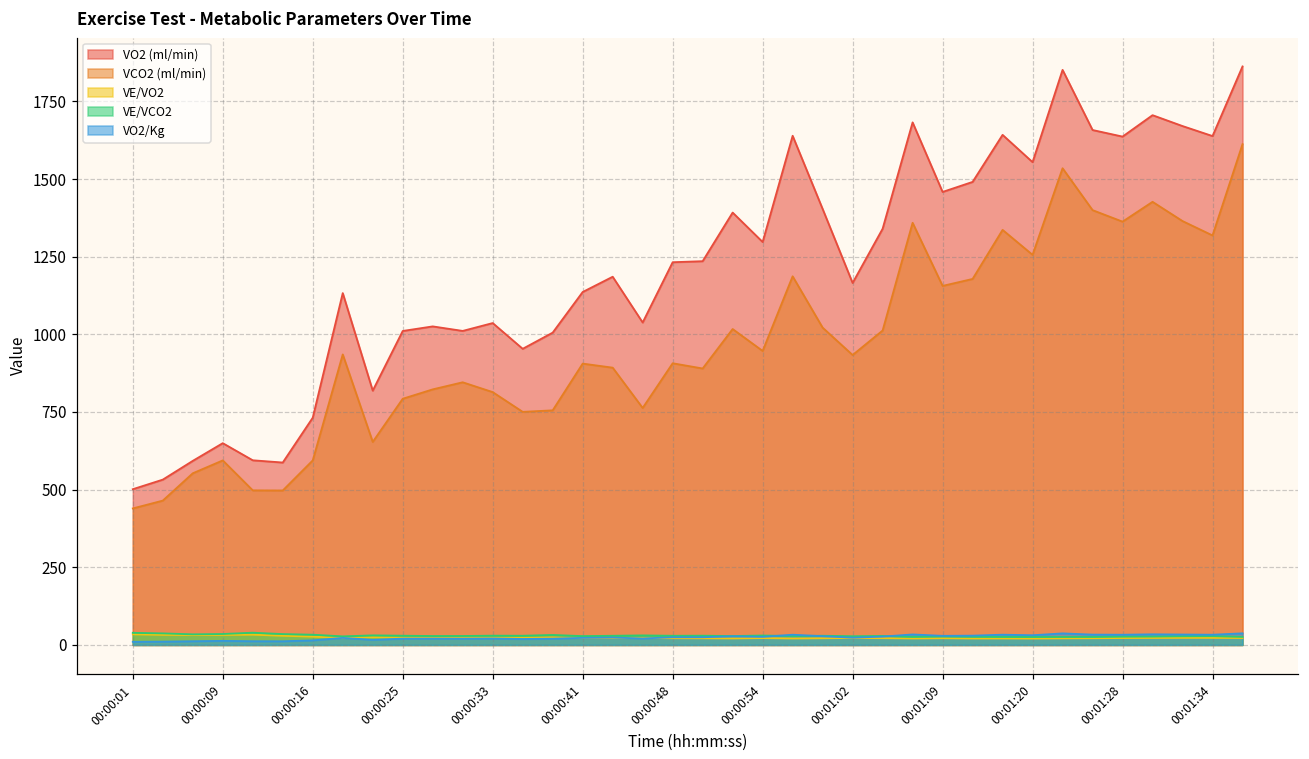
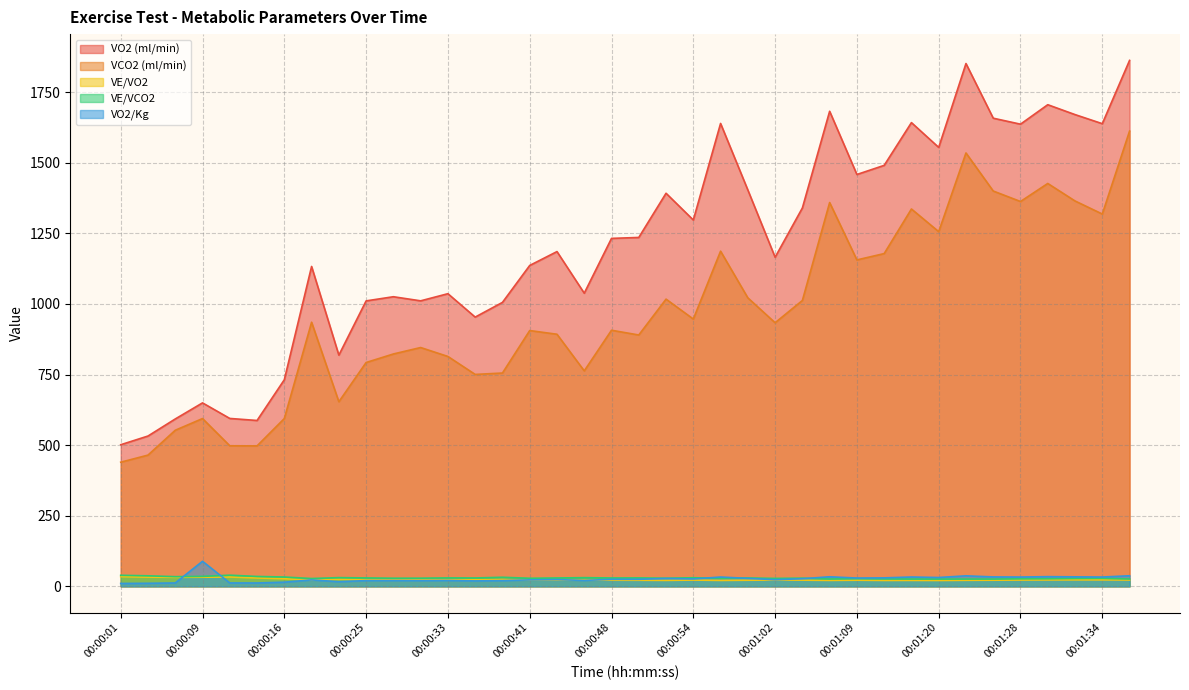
  {
    "VO2/Kg": {
      "00:00:01": 10,
-     "00:00:09": 10,
+     "00:00:09": 90,
      "00:00:16": 10
    }
  }
